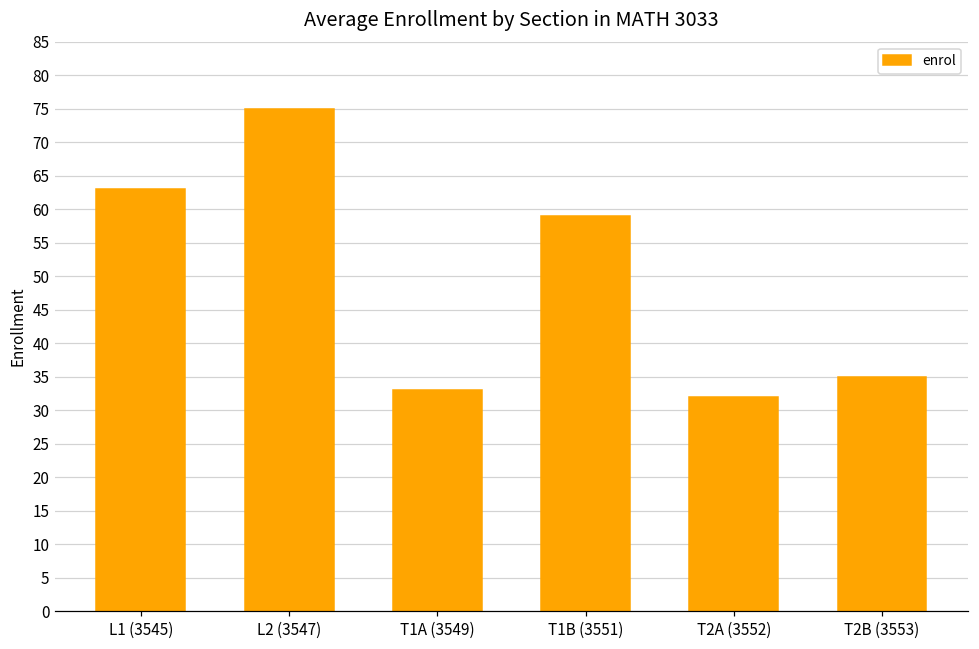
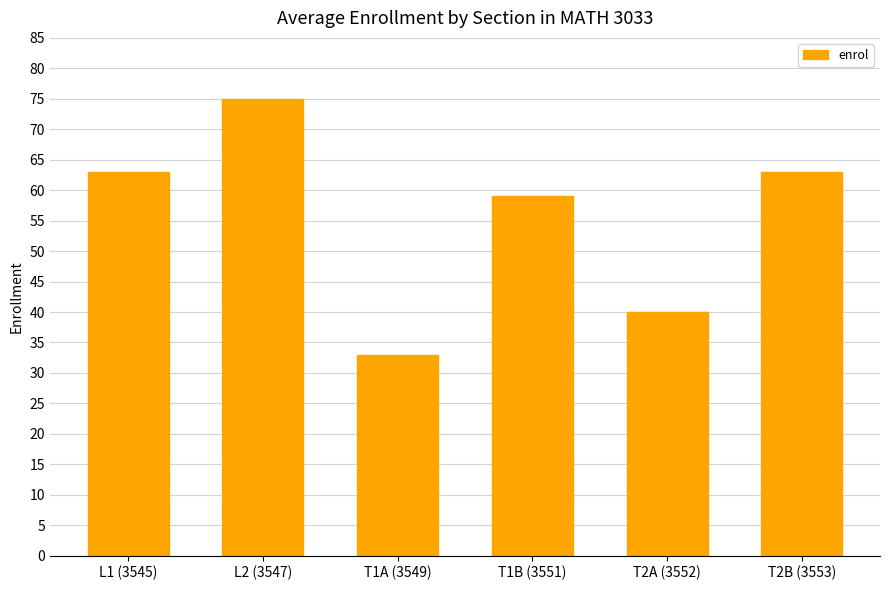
  {
    "L1 (3545)": 63,
    "L2 (3547)": 75,
    "T1A (3549)": 33,
    "T1B (3551)": 59,
-   "T2A (3552)": 32,
-   "T2B (3553)": 35
+   "T2A (3552)": 40,
+   "T2B (3553)": 63
  }
